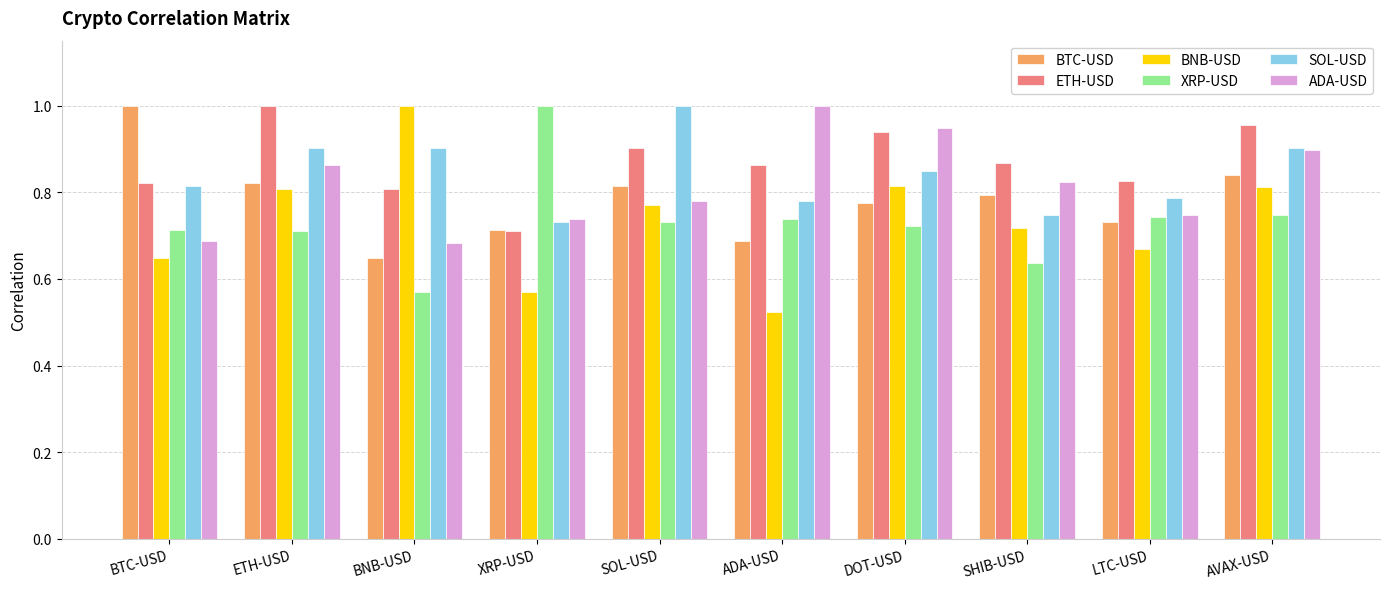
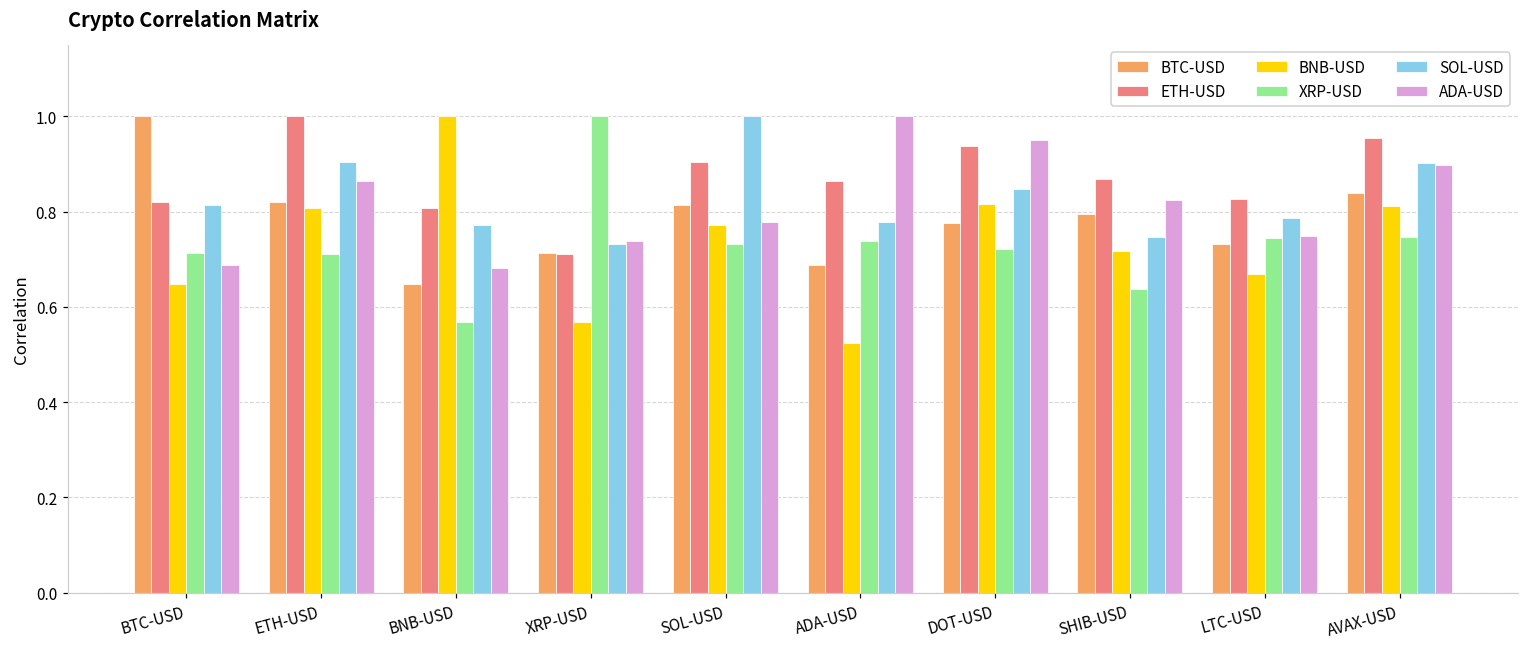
  {
    "BNB-USD": {
      "BTC-USD": 0.65,
      "ETH-USD": 0.81,
      "BNB-USD": 1.00,
      "XRP-USD": 0.57,
      "SOL-USD": 0.77,
      "ADA-USD": 0.52,
      "DOT-USD": 0.82,
      "SHIB-USD": 0.72,
      "LTC-USD": 0.67,
      "AVAX-USD": 0.81
    },
    "XRP-USD": {
      "BTC-USD": 0.71,
      "ETH-USD": 0.71,
      "BNB-USD": 0.57,
      "XRP-USD": 1.00,
      "SOL-USD": 0.73,
      "ADA-USD": 0.74,
      "DOT-USD": 0.72,
      "SHIB-USD": 0.64,
      "LTC-USD": 0.74,
      "AVAX-USD": 0.75
    },
    "SOL-USD": {
      "BTC-USD": 0.81,
      "ETH-USD": 0.90,
-     "BNB-USD": 0.90,
+     "BNB-USD": 0.77,
      "XRP-USD": 0.73,
      "SOL-USD": 1.00,
      "ADA-USD": 0.78,
      "DOT-USD": 0.85,
      "SHIB-USD": 0.75,
      "LTC-USD": 0.79,
      "AVAX-USD": 0.90
    },
    "ADA-USD": {
      "BTC-USD": 0.69,
      "ETH-USD": 0.86,
      "BNB-USD": 0.68,
      "XRP-USD": 0.74,
      "SOL-USD": 0.78,
      "ADA-USD": 1.00,
      "DOT-USD": 0.95,
      "SHIB-USD": 0.82,
      "LTC-USD": 0.75,
      "AVAX-USD": 0.90
    }
  }
